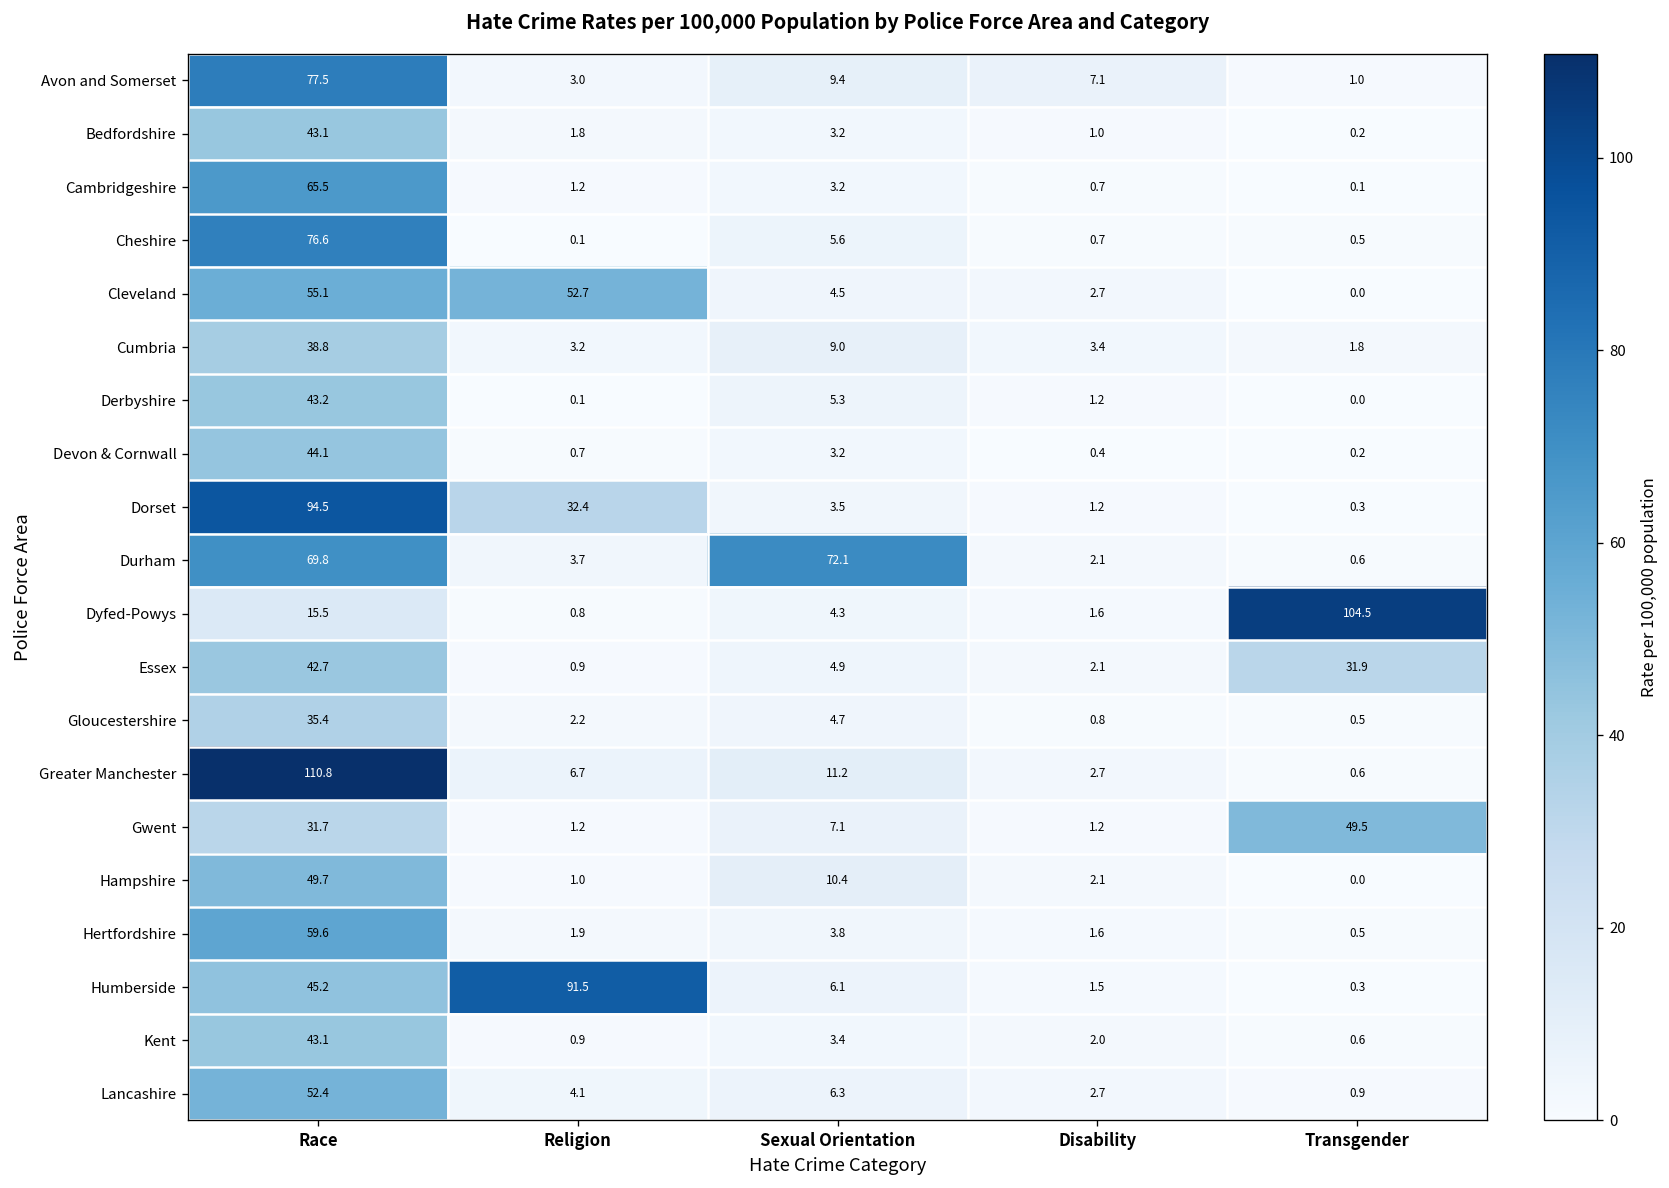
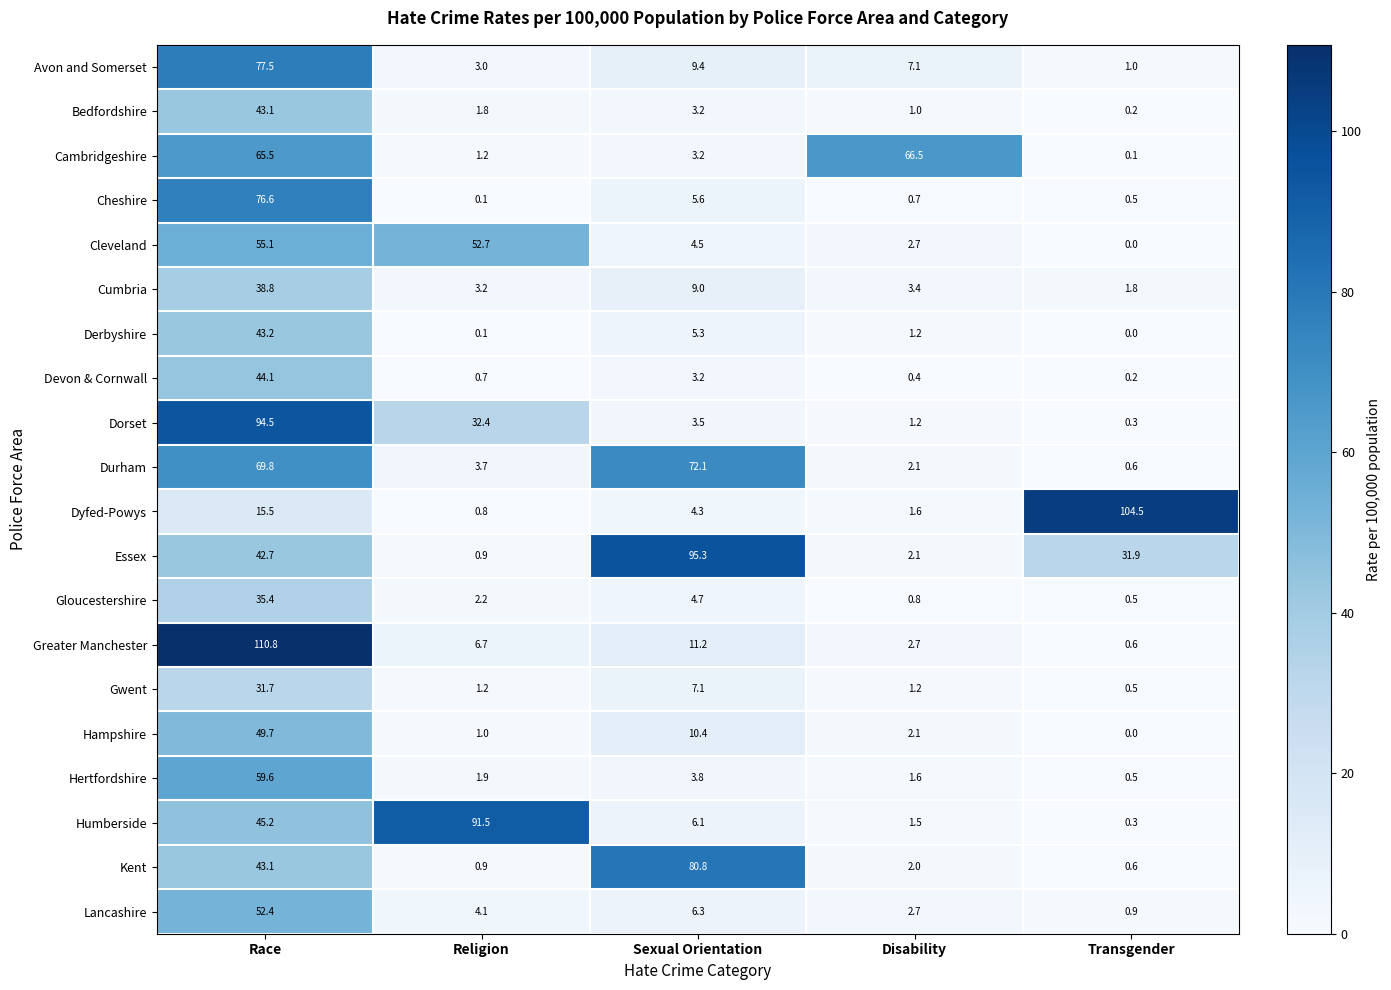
  {
    "Avon and Somerset": {
      "Race": 77.5,
      "Religion": 3.0,
      "Sexual Orientation": 9.4,
      "Disability": 7.1,
      "Transgender": 1.0
    },
    "Bedfordshire": {
      "Race": 43.1,
      "Religion": 1.8,
      "Sexual Orientation": 3.2,
      "Disability": 1.0,
      "Transgender": 0.2
    },
    "Cambridgeshire": {
      "Race": 65.5,
      "Religion": 1.2,
      "Sexual Orientation": 3.2,
-     "Disability": 0.7,
+     "Disability": 66.5,
      "Transgender": 0.1
    },
    "Cheshire": {
      "Race": 76.6,
      "Religion": 0.1,
      "Sexual Orientation": 5.6,
      "Disability": 0.7,
      "Transgender": 0.5
    },
    "Cleveland": {
      "Race": 55.1,
      "Religion": 52.7,
      "Sexual Orientation": 4.5,
      "Disability": 2.7,
      "Transgender": 0.0
    },
    "Cumbria": {
      "Race": 38.8,
      "Religion": 3.2,
      "Sexual Orientation": 9.0,
      "Disability": 3.4,
      "Transgender": 1.8
    },
    "Derbyshire": {
      "Race": 43.2,
      "Religion": 0.1,
      "Sexual Orientation": 5.3,
      "Disability": 1.2,
      "Transgender": 0.0
    },
    "Devon & Cornwall": {
      "Race": 44.1,
      "Religion": 0.7,
      "Sexual Orientation": 3.2,
      "Disability": 0.4,
      "Transgender": 0.2
    },
    "Dorset": {
      "Race": 94.5,
      "Religion": 32.4,
      "Sexual Orientation": 3.5,
      "Disability": 1.2,
      "Transgender": 0.3
    },
    "Durham": {
      "Race": 69.8,
      "Religion": 3.7,
      "Sexual Orientation": 72.1,
      "Disability": 2.1,
      "Transgender": 0.6
    },
    "Dyfed-Powys": {
      "Race": 15.5,
      "Religion": 0.8,
      "Sexual Orientation": 4.3,
      "Disability": 1.6,
      "Transgender": 104.5
    },
    "Essex": {
      "Race": 42.7,
      "Religion": 0.9,
-     "Sexual Orientation": 4.9,
+     "Sexual Orientation": 95.3,
      "Disability": 2.1,
      "Transgender": 31.9
    },
    "Gloucestershire": {
      "Race": 35.4,
      "Religion": 2.2,
      "Sexual Orientation": 4.7,
      "Disability": 0.8,
      "Transgender": 0.5
    },
    "Greater Manchester": {
      "Race": 110.8,
      "Religion": 6.7,
      "Sexual Orientation": 11.2,
      "Disability": 2.7,
      "Transgender": 0.6
    },
    "Gwent": {
      "Race": 31.7,
      "Religion": 1.2,
      "Sexual Orientation": 7.1,
      "Disability": 1.2,
-     "Transgender": 49.5
+     "Transgender": 0.5
    },
    "Hampshire": {
      "Race": 49.7,
      "Religion": 1.0,
      "Sexual Orientation": 10.4,
      "Disability": 2.1,
      "Transgender": 0.0
    },
    "Hertfordshire": {
      "Race": 59.6,
      "Religion": 1.9,
      "Sexual Orientation": 3.8,
      "Disability": 1.6,
      "Transgender": 0.5
    },
    "Humberside": {
      "Race": 45.2,
      "Religion": 91.5,
      "Sexual Orientation": 6.1,
      "Disability": 1.5,
      "Transgender": 0.3
    },
    "Kent": {
      "Race": 43.1,
      "Religion": 0.9,
-     "Sexual Orientation": 3.4,
+     "Sexual Orientation": 80.8,
      "Disability": 2.0,
      "Transgender": 0.6
    },
    "Lancashire": {
      "Race": 52.4,
      "Religion": 4.1,
      "Sexual Orientation": 6.3,
      "Disability": 2.7,
      "Transgender": 0.9
    }
  }
